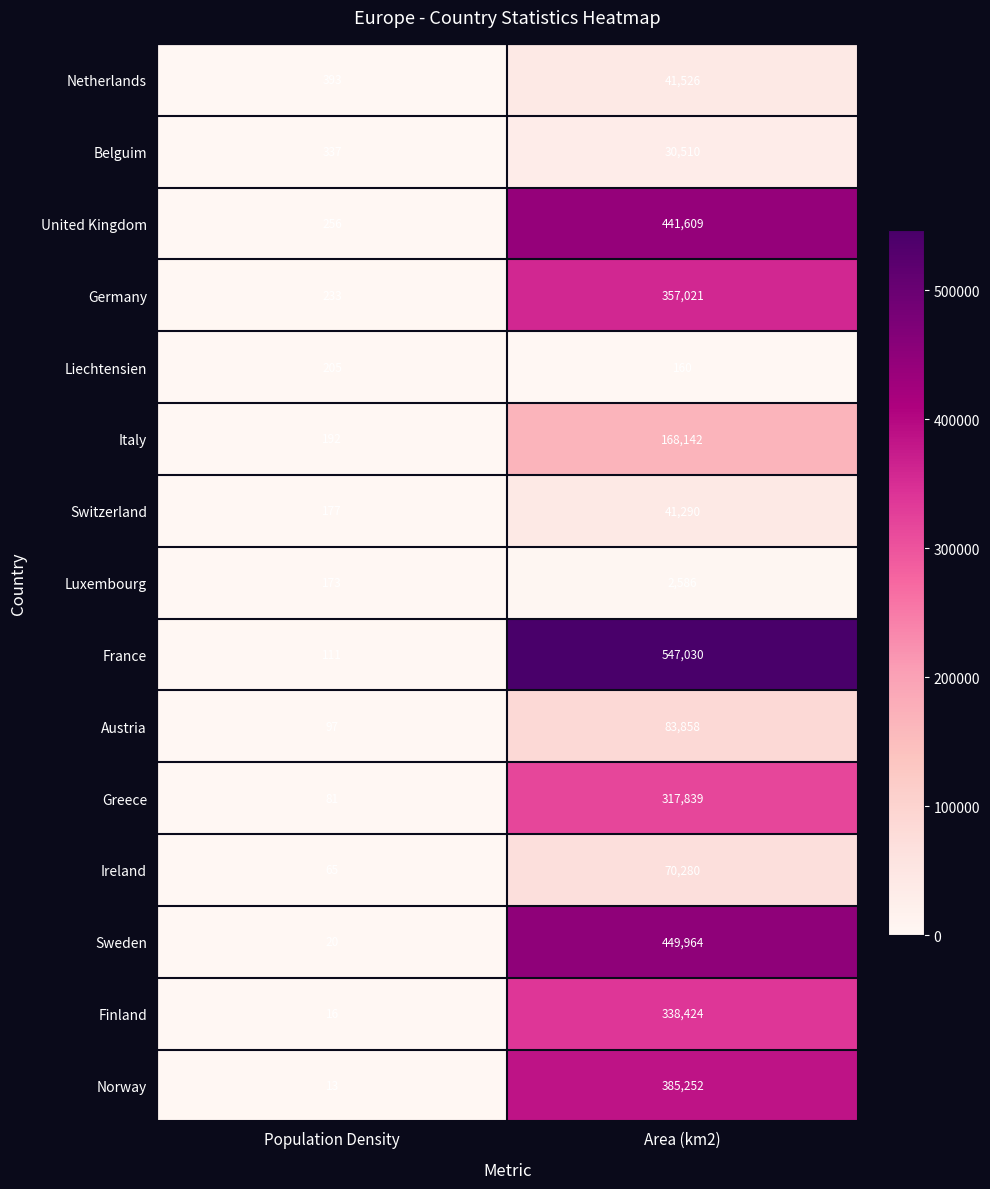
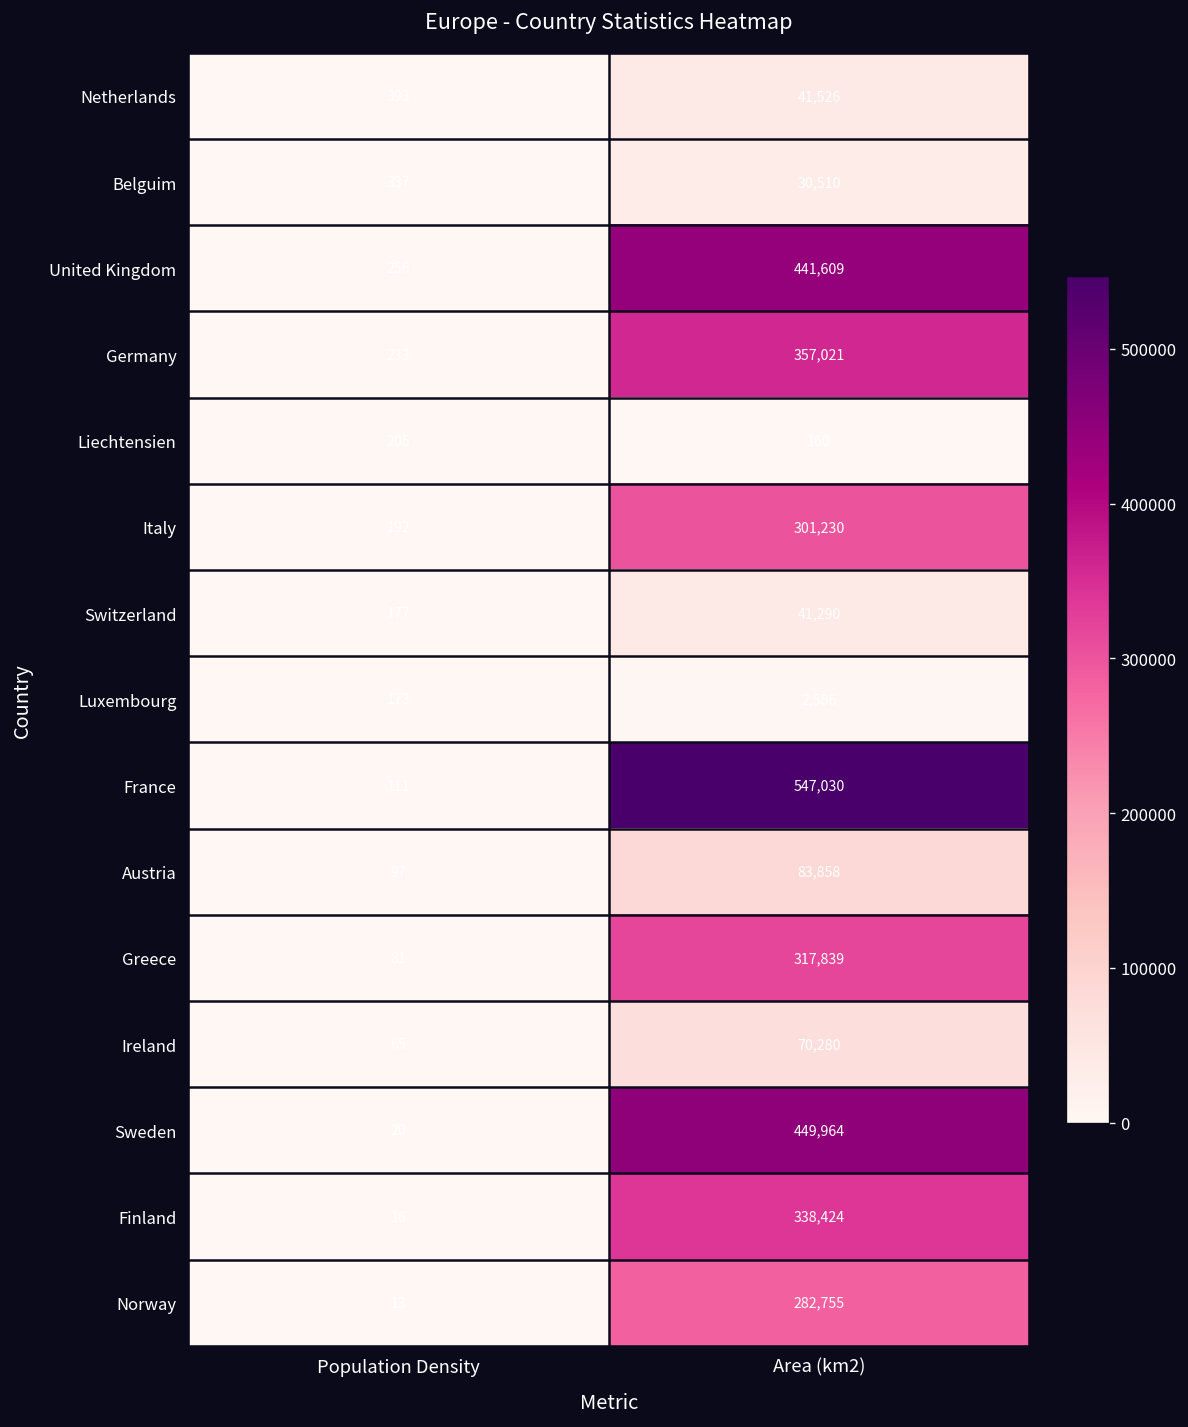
  {
    "United Kingdom": {
      "Area (km2)": "441,609"
    },
    "Germany": {
      "Area (km2)": "357,021"
    },
    "Italy": {
-     "Area (km2)": "168,142"
+     "Area (km2)": "301,230"
    },
    "France": {
      "Area (km2)": "547,030"
    },
    "Greece": {
      "Area (km2)": "317,839"
    },
    "Sweden": {
      "Area (km2)": "449,964"
    },
    "Finland": {
      "Area (km2)": "338,424"
    },
    "Norway": {
-     "Area (km2)": "385,252"
+     "Area (km2)": "282,755"
    }
  }
